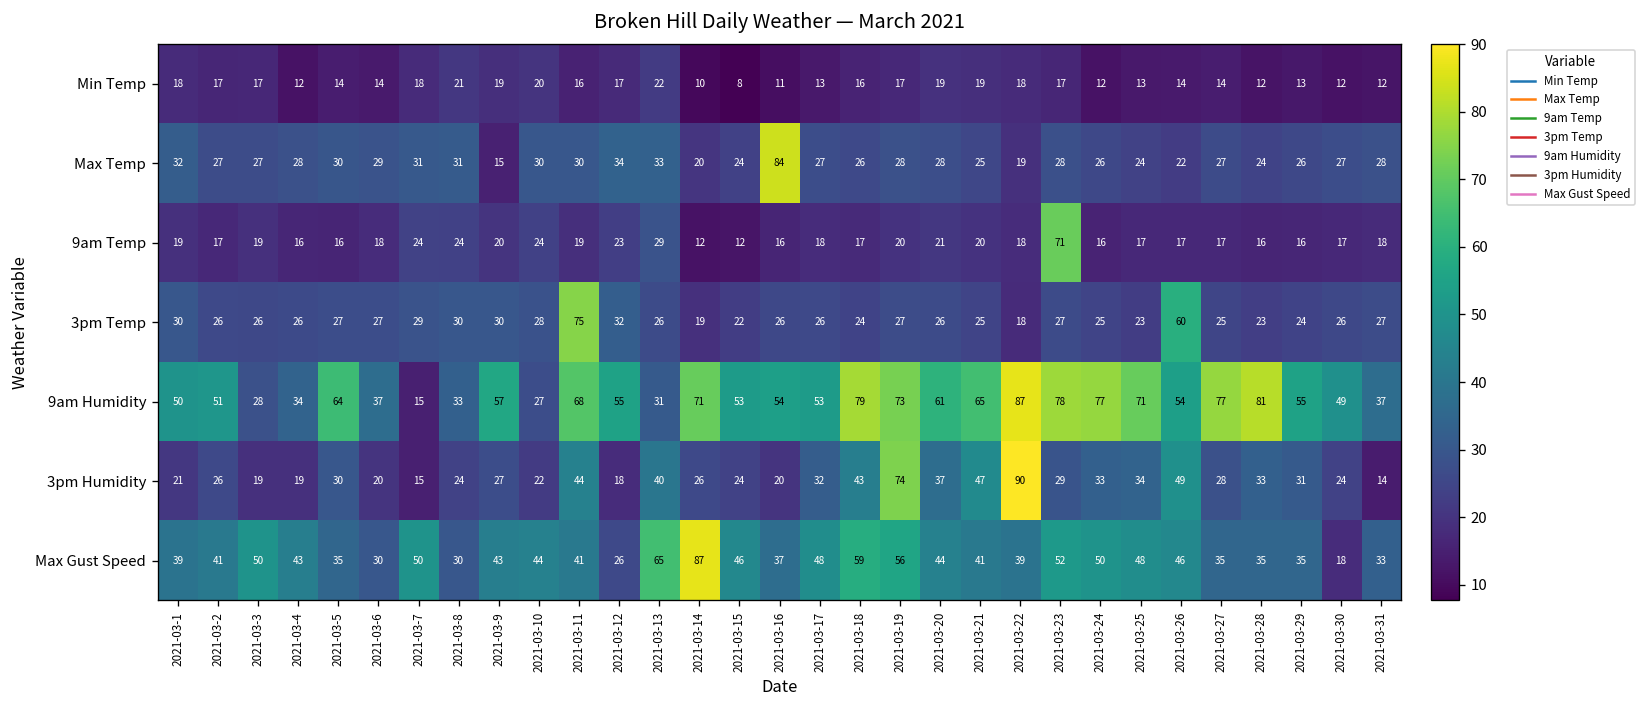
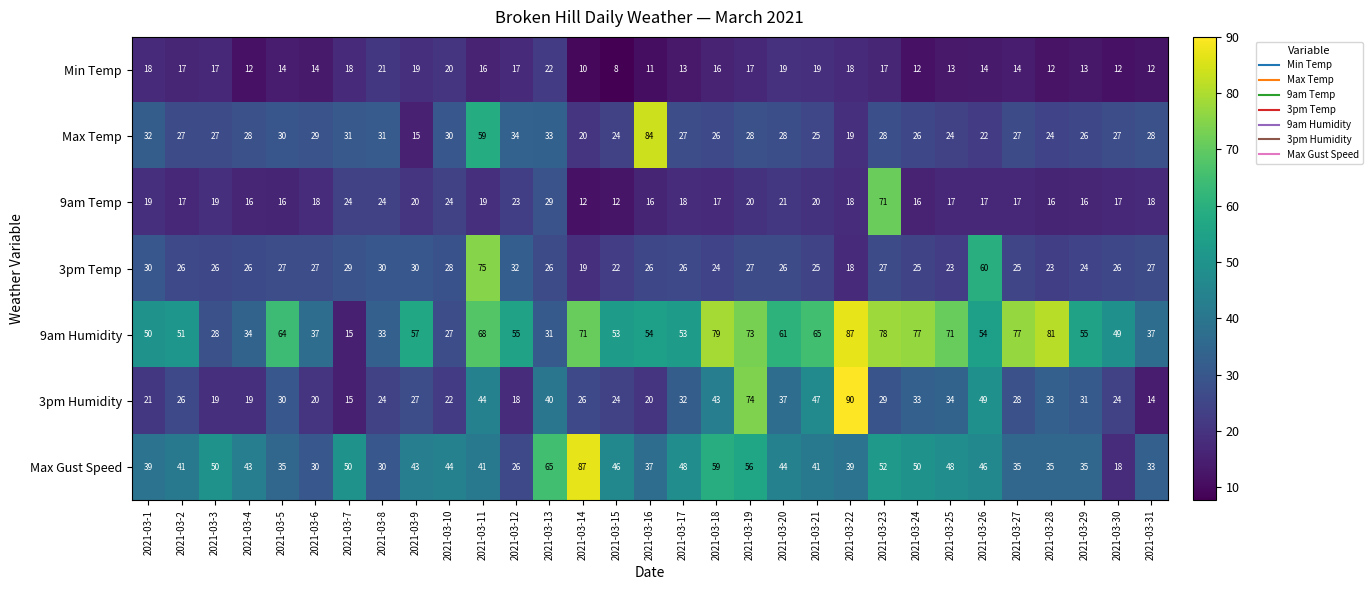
  {
    "Max Temp": {
      "2021-03-1": 32,
      "2021-03-2": 27,
      "2021-03-3": 27,
      "2021-03-4": 28,
      "2021-03-5": 30,
      "2021-03-6": 29,
      "2021-03-7": 31,
      "2021-03-8": 31,
      "2021-03-9": 15,
      "2021-03-10": 30,
-     "2021-03-11": 30,
+     "2021-03-11": 59,
      "2021-03-12": 34,
      "2021-03-13": 33,
      "2021-03-14": 20,
      "2021-03-15": 24,
      "2021-03-16": 84,
      "2021-03-17": 27,
      "2021-03-18": 26,
      "2021-03-19": 28,
      "2021-03-20": 28,
      "2021-03-21": 25,
      "2021-03-22": 19,
      "2021-03-23": 28,
      "2021-03-24": 26,
      "2021-03-25": 24,
      "2021-03-26": 22,
      "2021-03-27": 27,
      "2021-03-28": 24,
      "2021-03-29": 26,
      "2021-03-30": 27,
      "2021-03-31": 28
    }
  }
